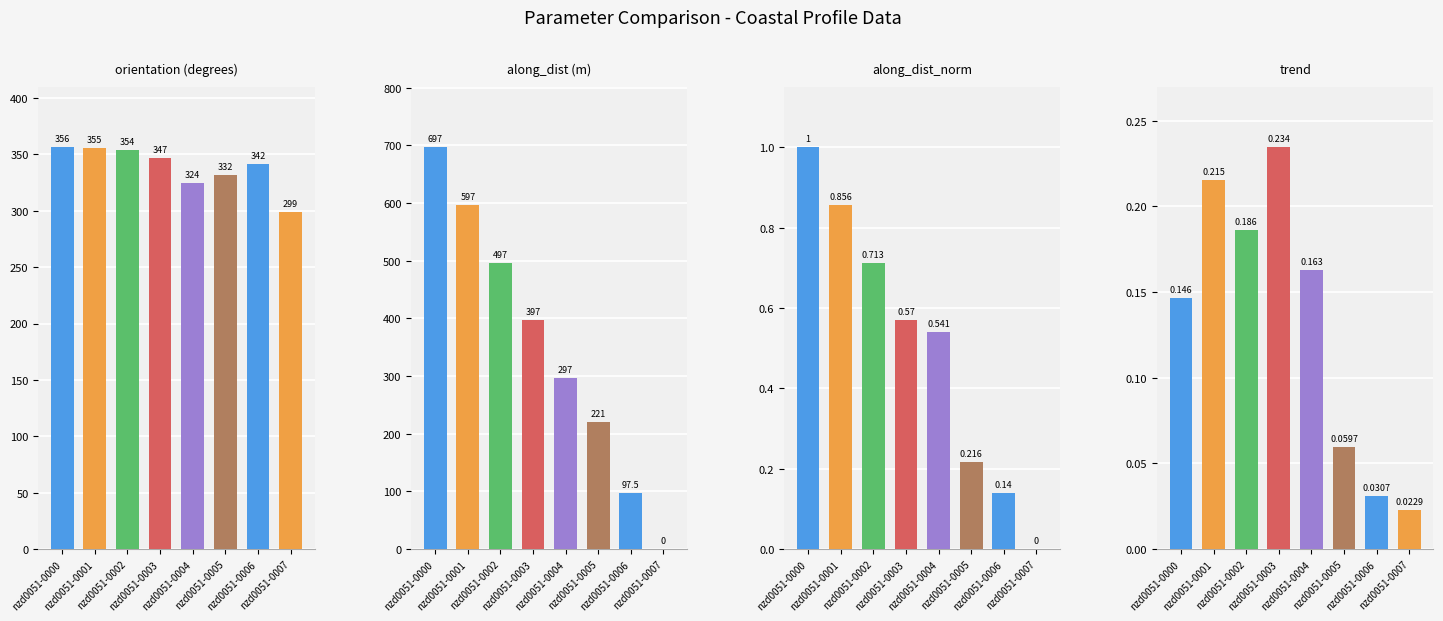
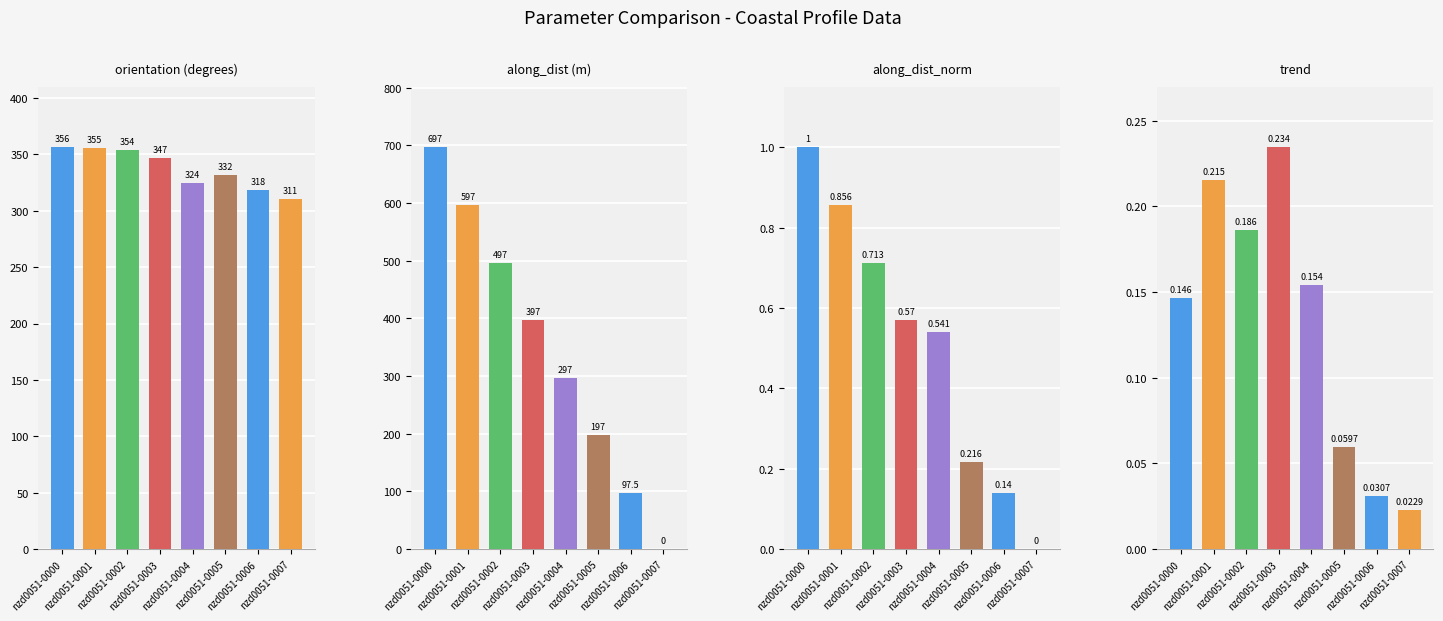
  {
    "orientation (degrees)": {
      "nzd0051-0000": 356,
      "nzd0051-0001": 355,
      "nzd0051-0002": 354,
      "nzd0051-0003": 347,
      "nzd0051-0004": 324,
      "nzd0051-0005": 332,
-     "nzd0051-0006": 342,
-     "nzd0051-0007": 299
+     "nzd0051-0006": 318,
+     "nzd0051-0007": 311
    },
    "along_dist (m)": {
      "nzd0051-0000": 697,
      "nzd0051-0001": 597,
      "nzd0051-0002": 497,
      "nzd0051-0003": 397,
      "nzd0051-0004": 297,
-     "nzd0051-0005": 221,
+     "nzd0051-0005": 197,
      "nzd0051-0006": 97.5,
      "nzd0051-0007": 0
    },
    "along_dist_norm": {
      "nzd0051-0000": 1,
      "nzd0051-0001": 0.856,
      "nzd0051-0002": 0.713,
      "nzd0051-0003": 0.57,
      "nzd0051-0004": 0.541,
      "nzd0051-0005": 0.216,
      "nzd0051-0006": 0.14,
      "nzd0051-0007": 0
    },
    "trend": {
      "nzd0051-0000": 0.146,
      "nzd0051-0001": 0.215,
      "nzd0051-0002": 0.186,
      "nzd0051-0003": 0.234,
-     "nzd0051-0004": 0.163,
+     "nzd0051-0004": 0.154,
      "nzd0051-0005": 0.0597,
      "nzd0051-0006": 0.0307,
      "nzd0051-0007": 0.0229
    }
  }
